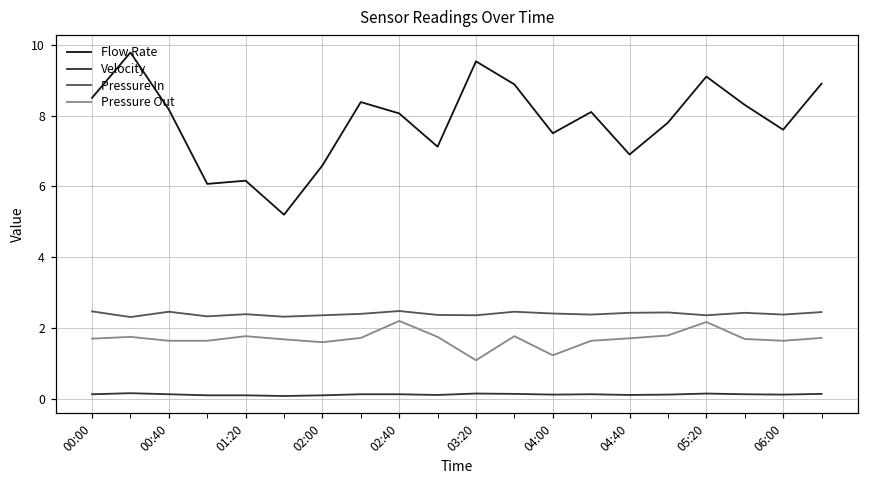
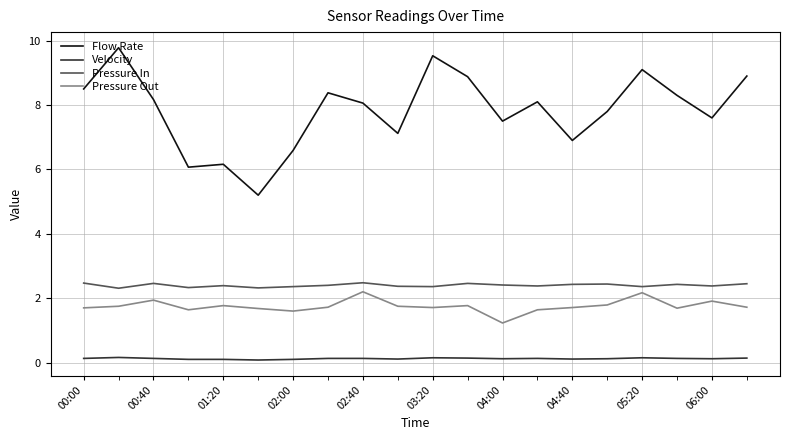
  {
    "Pressure Out": {
      "00:00": 1.7,
-     "00:40": 1.6,
+     "00:40": 1.9,
      "01:20": 1.8,
      "02:00": 1.6,
      "02:40": 2.2,
-     "03:20": 1.1,
+     "03:20": 1.7,
      "04:00": 1.2,
      "04:40": 1.7,
      "05:20": 2.2,
-     "06:00": 1.6
+     "06:00": 1.9
    }
  }
